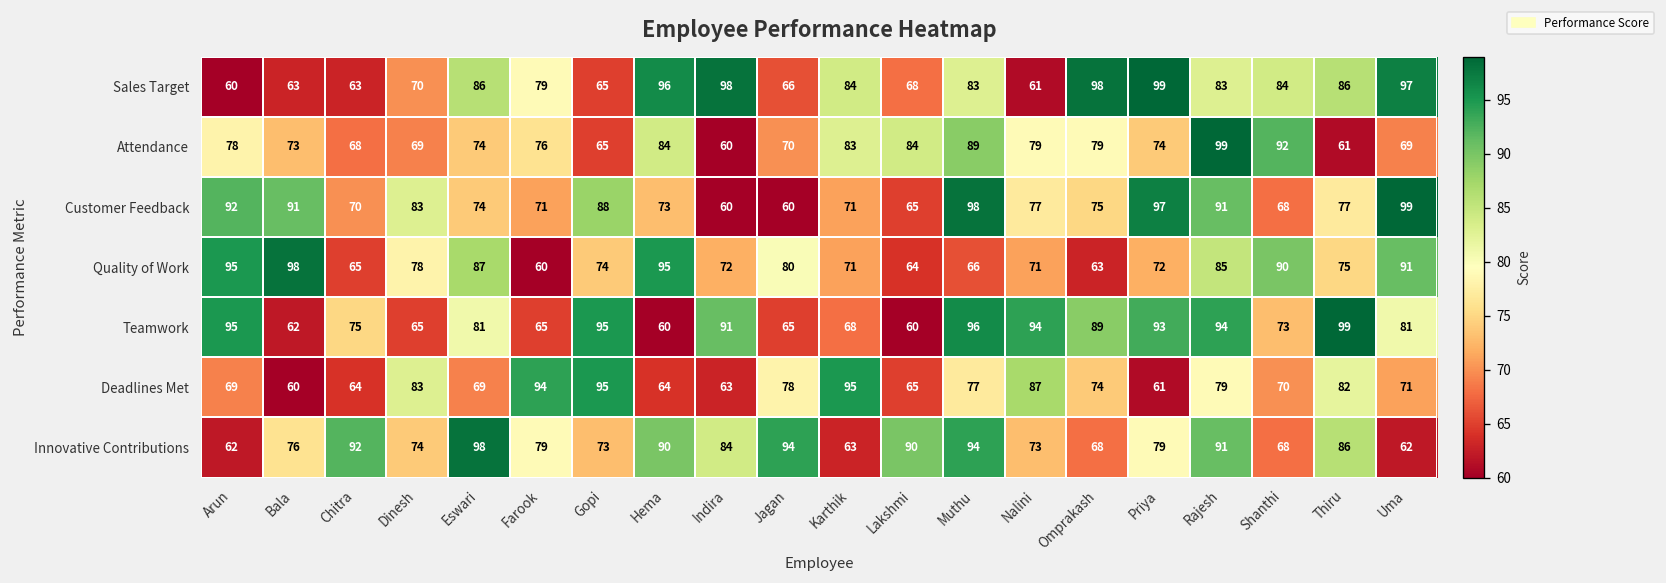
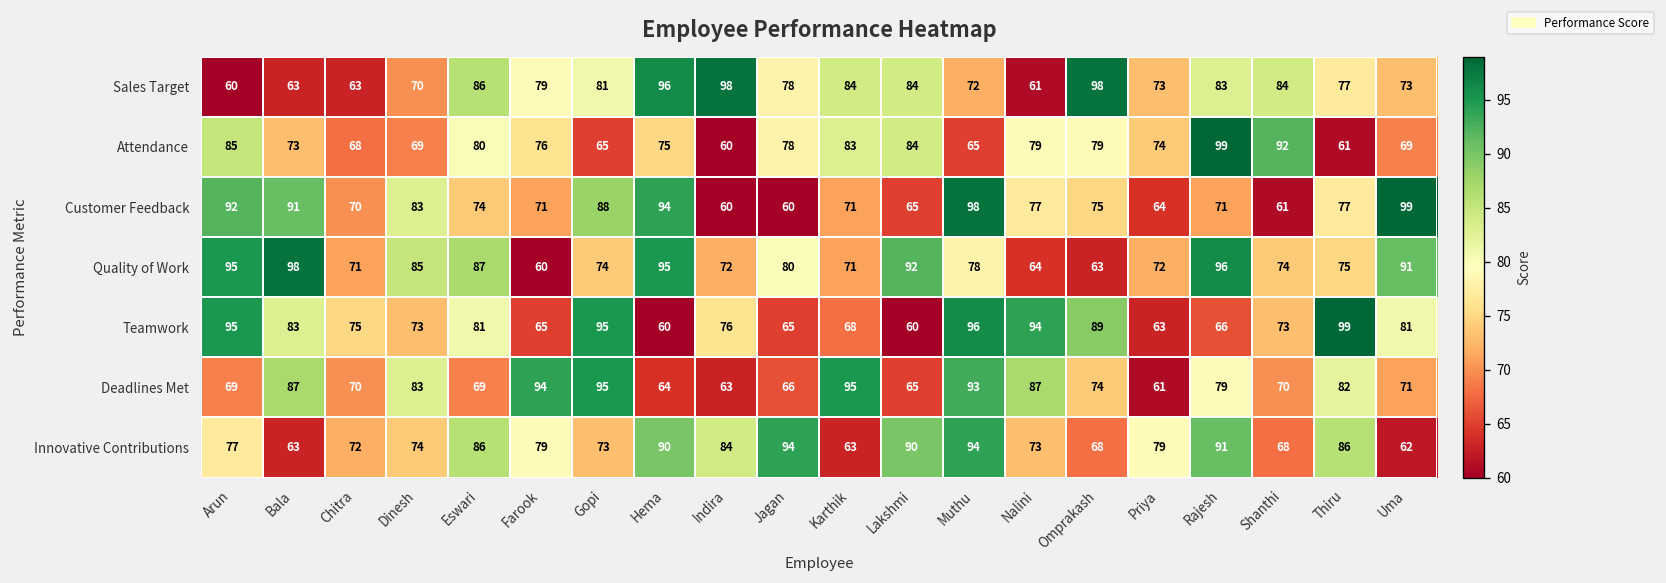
  {
    "Sales Target": {
      "Arun": 60,
      "Bala": 63,
      "Chitra": 63,
      "Dinesh": 70,
      "Eswari": 86,
      "Farook": 79,
-     "Gopi": 65,
+     "Gopi": 81,
      "Hema": 96,
      "Indira": 98,
-     "Jagan": 66,
+     "Jagan": 78,
      "Karthik": 84,
-     "Lakshmi": 68,
-     "Muthu": 83,
+     "Lakshmi": 84,
+     "Muthu": 72,
      "Nalini": 61,
      "Omprakash": 98,
-     "Priya": 99,
+     "Priya": 73,
      "Rajesh": 83,
      "Shanthi": 84,
-     "Thiru": 86,
-     "Uma": 97
+     "Thiru": 77,
+     "Uma": 73
    },
    "Attendance": {
-     "Arun": 78,
+     "Arun": 85,
      "Bala": 73,
      "Chitra": 68,
      "Dinesh": 69,
-     "Eswari": 74,
+     "Eswari": 80,
      "Farook": 76,
      "Gopi": 65,
-     "Hema": 84,
+     "Hema": 75,
      "Indira": 60,
-     "Jagan": 70,
+     "Jagan": 78,
      "Karthik": 83,
      "Lakshmi": 84,
-     "Muthu": 89,
+     "Muthu": 65,
      "Nalini": 79,
      "Omprakash": 79,
      "Priya": 74,
      "Rajesh": 99,
      "Shanthi": 92,
      "Thiru": 61,
      "Uma": 69
    },
    "Customer Feedback": {
      "Arun": 92,
      "Bala": 91,
      "Chitra": 70,
      "Dinesh": 83,
      "Eswari": 74,
      "Farook": 71,
      "Gopi": 88,
-     "Hema": 73,
+     "Hema": 94,
      "Indira": 60,
      "Jagan": 60,
      "Karthik": 71,
      "Lakshmi": 65,
      "Muthu": 98,
      "Nalini": 77,
      "Omprakash": 75,
-     "Priya": 97,
-     "Rajesh": 91,
-     "Shanthi": 68,
+     "Priya": 64,
+     "Rajesh": 71,
+     "Shanthi": 61,
      "Thiru": 77,
      "Uma": 99
    },
    "Quality of Work": {
      "Arun": 95,
      "Bala": 98,
-     "Chitra": 65,
-     "Dinesh": 78,
+     "Chitra": 71,
+     "Dinesh": 85,
      "Eswari": 87,
      "Farook": 60,
      "Gopi": 74,
      "Hema": 95,
      "Indira": 72,
      "Jagan": 80,
      "Karthik": 71,
-     "Lakshmi": 64,
-     "Muthu": 66,
-     "Nalini": 71,
+     "Lakshmi": 92,
+     "Muthu": 78,
+     "Nalini": 64,
      "Omprakash": 63,
      "Priya": 72,
-     "Rajesh": 85,
-     "Shanthi": 90,
+     "Rajesh": 96,
+     "Shanthi": 74,
      "Thiru": 75,
      "Uma": 91
    },
    "Teamwork": {
      "Arun": 95,
-     "Bala": 62,
+     "Bala": 83,
      "Chitra": 75,
-     "Dinesh": 65,
+     "Dinesh": 73,
      "Eswari": 81,
      "Farook": 65,
      "Gopi": 95,
      "Hema": 60,
-     "Indira": 91,
+     "Indira": 76,
      "Jagan": 65,
      "Karthik": 68,
      "Lakshmi": 60,
      "Muthu": 96,
      "Nalini": 94,
      "Omprakash": 89,
-     "Priya": 93,
-     "Rajesh": 94,
+     "Priya": 63,
+     "Rajesh": 66,
      "Shanthi": 73,
      "Thiru": 99,
      "Uma": 81
    },
    "Deadlines Met": {
      "Arun": 69,
-     "Bala": 60,
-     "Chitra": 64,
+     "Bala": 87,
+     "Chitra": 70,
      "Dinesh": 83,
      "Eswari": 69,
      "Farook": 94,
      "Gopi": 95,
      "Hema": 64,
      "Indira": 63,
-     "Jagan": 78,
+     "Jagan": 66,
      "Karthik": 95,
      "Lakshmi": 65,
-     "Muthu": 77,
+     "Muthu": 93,
      "Nalini": 87,
      "Omprakash": 74,
      "Priya": 61,
      "Rajesh": 79,
      "Shanthi": 70,
      "Thiru": 82,
      "Uma": 71
    },
    "Innovative Contributions": {
-     "Arun": 62,
-     "Bala": 76,
-     "Chitra": 92,
+     "Arun": 77,
+     "Bala": 63,
+     "Chitra": 72,
      "Dinesh": 74,
-     "Eswari": 98,
+     "Eswari": 86,
      "Farook": 79,
      "Gopi": 73,
      "Hema": 90,
      "Indira": 84,
      "Jagan": 94,
      "Karthik": 63,
      "Lakshmi": 90,
      "Muthu": 94,
      "Nalini": 73,
      "Omprakash": 68,
      "Priya": 79,
      "Rajesh": 91,
      "Shanthi": 68,
      "Thiru": 86,
      "Uma": 62
    }
  }
